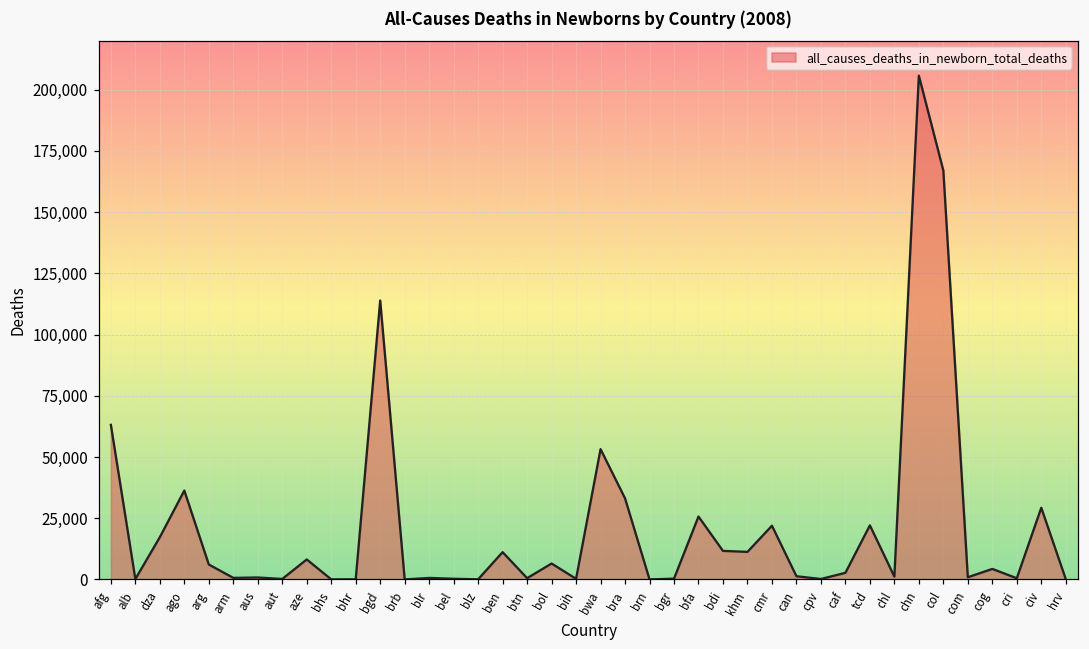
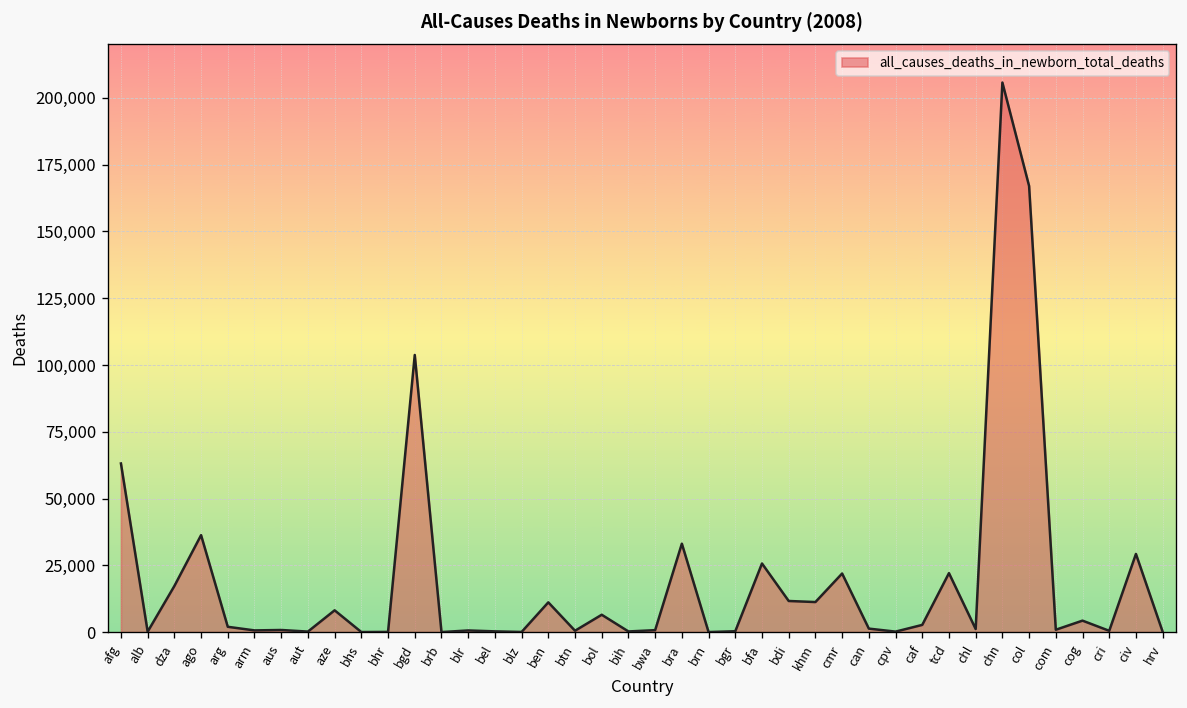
  {
    "afg": "63,000",
    "alb": "0",
    "dza": "17,000",
    "ago": "36,000",
-   "arg": "6,000",
+   "arg": "2,000",
    "arm": "1,000",
    "aus": "1,000",
    "aut": "0",
    "aze": "8,000",
    "bhs": "0",
    "bhr": "0",
-   "bgd": "114,000",
+   "bgd": "104,000",
    "brb": "0",
    "blr": "1,000",
    "bel": "0",
    "blz": "0",
    "ben": "11,000",
    "btn": "1,000",
    "bol": "7,000",
    "bih": "0",
-   "bwa": "53,000",
+   "bwa": "1,000",
    "bra": "33,000",
    "brn": "0",
    "bgr": "0",
    "bfa": "26,000",
    "bdi": "12,000",
    "khm": "11,000",
    "cmr": "22,000",
    "can": "1,000",
    "cpv": "0",
    "caf": "3,000",
    "tcd": "22,000",
    "chl": "1,000",
    "chn": "206,000",
    "col": "167,000",
    "com": "1,000",
    "cog": "4,000",
    "cri": "0",
    "civ": "29,000",
    "hrv": "0"
  }
